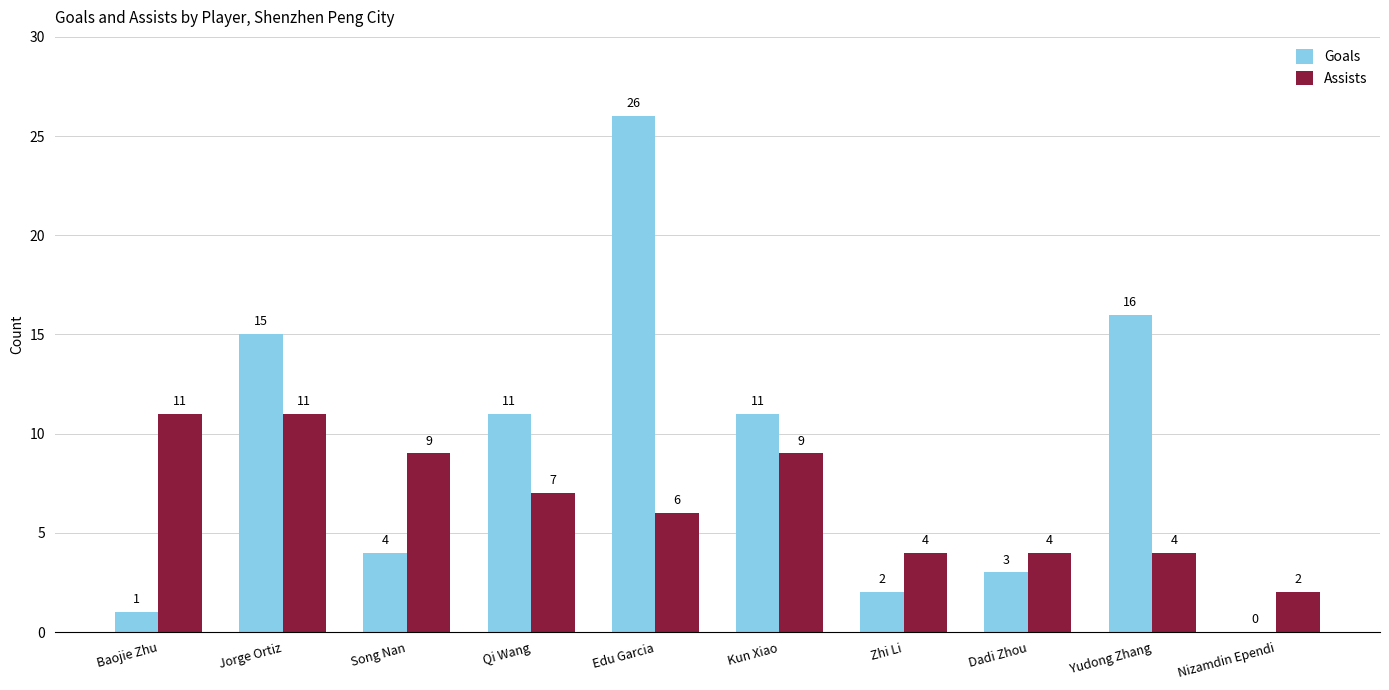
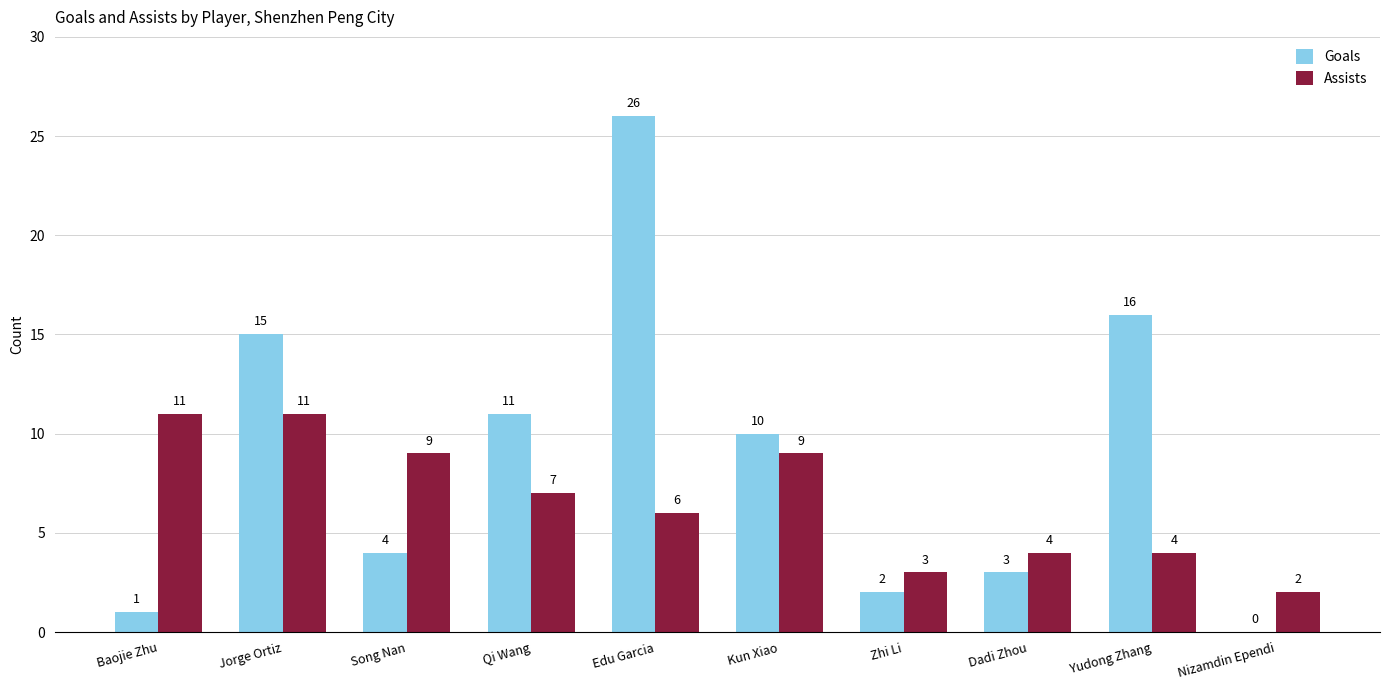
  {
    "Goals": {
      "Baojie Zhu": 1,
      "Jorge Ortiz": 15,
      "Song Nan": 4,
      "Qi Wang": 11,
      "Edu Garcia": 26,
-     "Kun Xiao": 11,
+     "Kun Xiao": 10,
      "Zhi Li": 2,
      "Dadi Zhou": 3,
      "Yudong Zhang": 16,
      "Nizamdin Ependi": 0
    },
    "Assists": {
      "Baojie Zhu": 11,
      "Jorge Ortiz": 11,
      "Song Nan": 9,
      "Qi Wang": 7,
      "Edu Garcia": 6,
      "Kun Xiao": 9,
-     "Zhi Li": 4,
+     "Zhi Li": 3,
      "Dadi Zhou": 4,
      "Yudong Zhang": 4,
      "Nizamdin Ependi": 2
    }
  }
